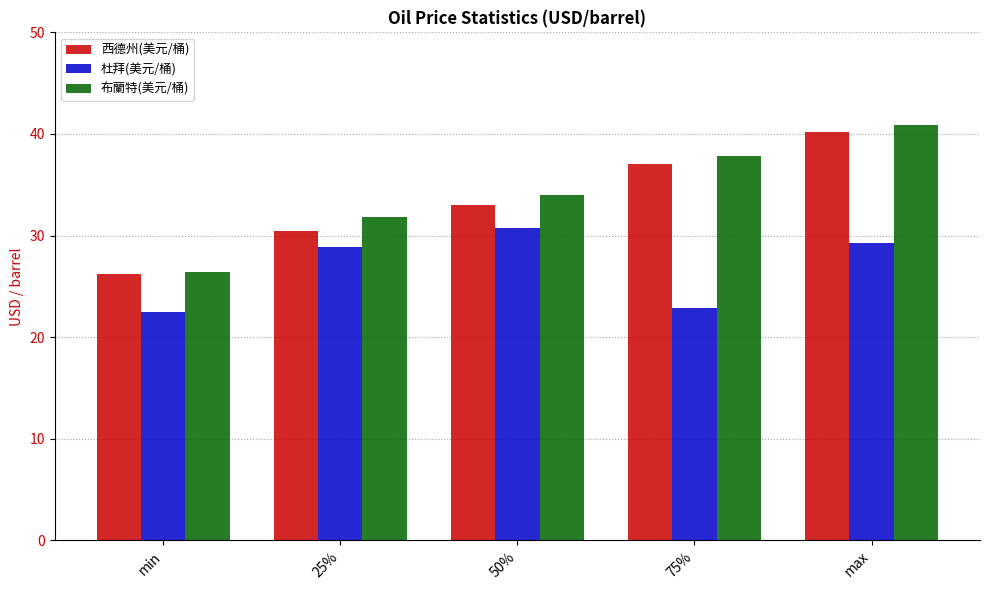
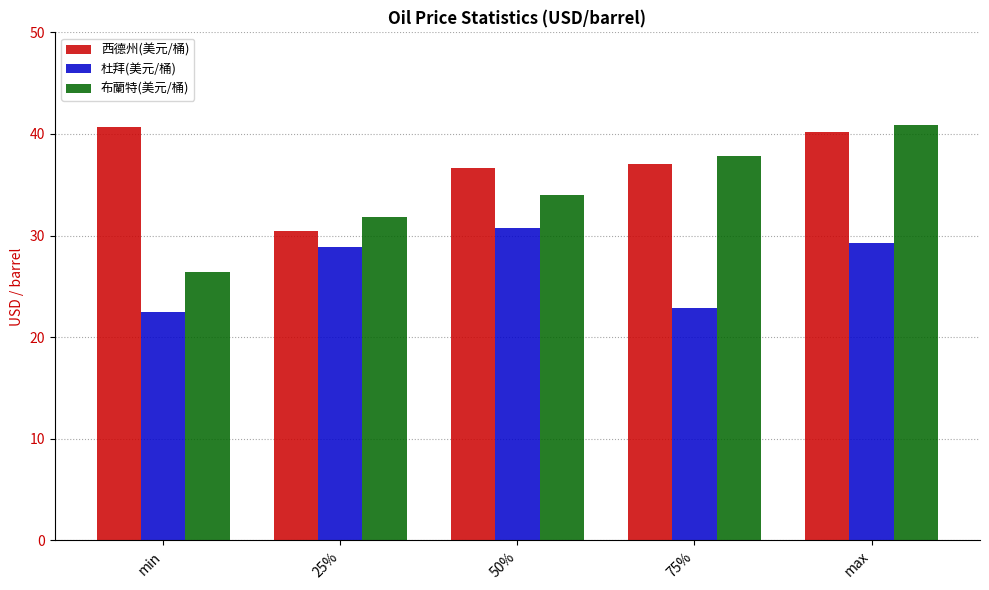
  {
    "西德州(美元/桶)": {
-     "min": 26.2,
+     "min": 40.6,
      "25%": 30.4,
-     "50%": 33.0,
+     "50%": 36.7,
      "75%": 37.1,
      "max": 40.2
    },
    "杜拜(美元/桶)": {
      "min": 22.5,
      "25%": 28.9,
      "50%": 30.7,
      "75%": 22.9,
      "max": 29.2
    },
    "布蘭特(美元/桶)": {
      "min": 26.4,
      "25%": 31.8,
      "50%": 34.0,
      "75%": 37.8,
      "max": 40.9
    }
  }
